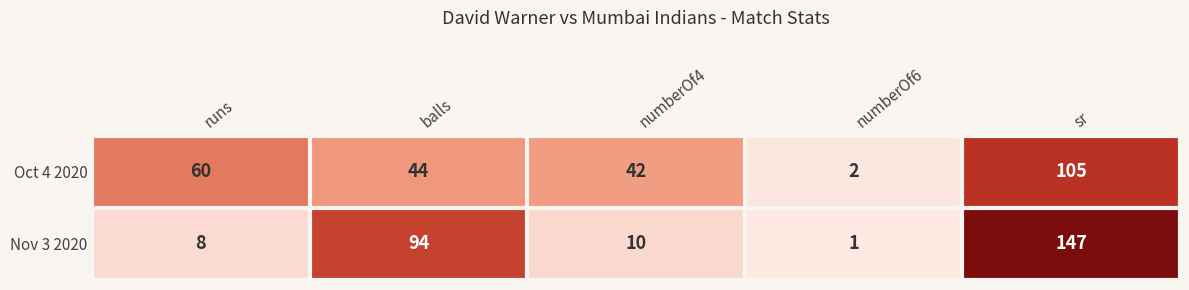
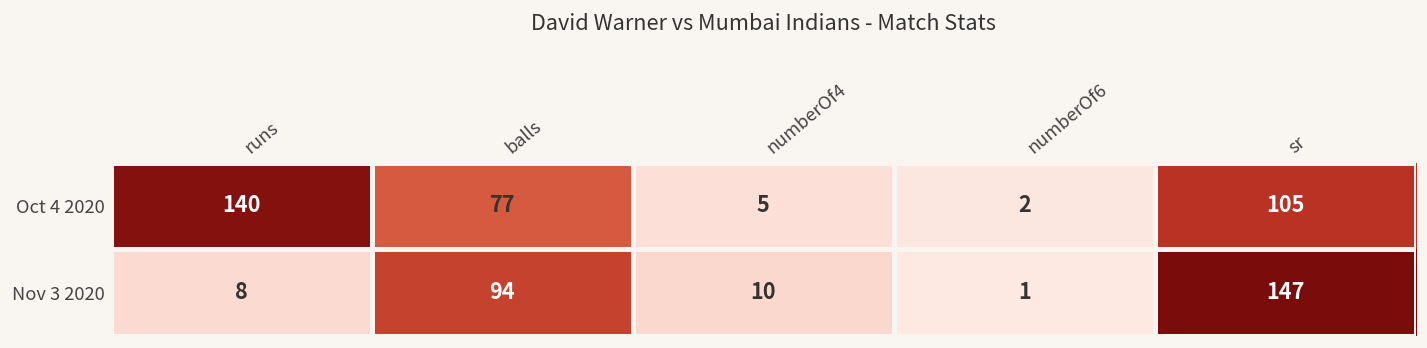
  {
    "Oct 4 2020": {
-     "runs": 60,
-     "balls": 44,
-     "numberOf4": 42,
+     "runs": 140,
+     "balls": 77,
+     "numberOf4": 5,
      "numberOf6": 2,
      "sr": 105
    },
    "Nov 3 2020": {
      "runs": 8,
      "balls": 94,
      "numberOf4": 10,
      "numberOf6": 1,
      "sr": 147
    }
  }
